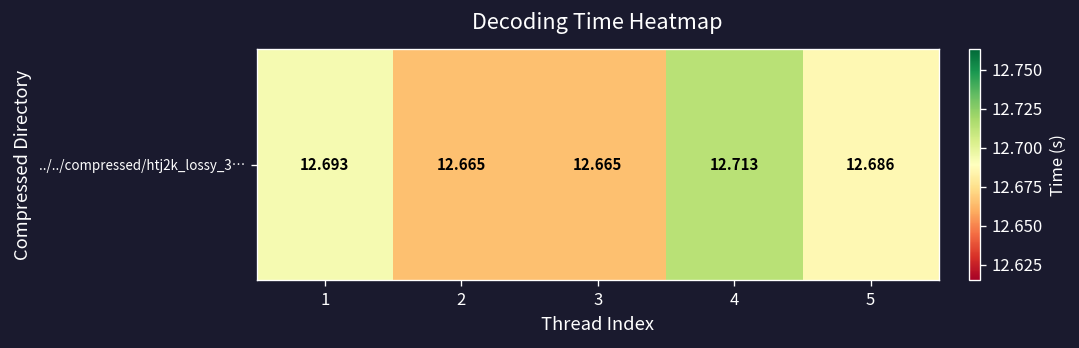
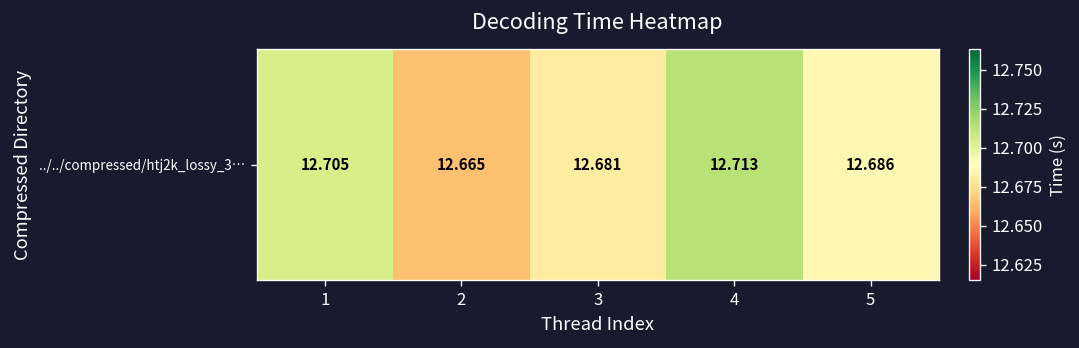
  {
    "../../compressed/htj2k_lossy_3…": {
-     "1": 12.693,
+     "1": 12.705,
      "2": 12.665,
-     "3": 12.665,
+     "3": 12.681,
      "4": 12.713,
      "5": 12.686
    }
  }
